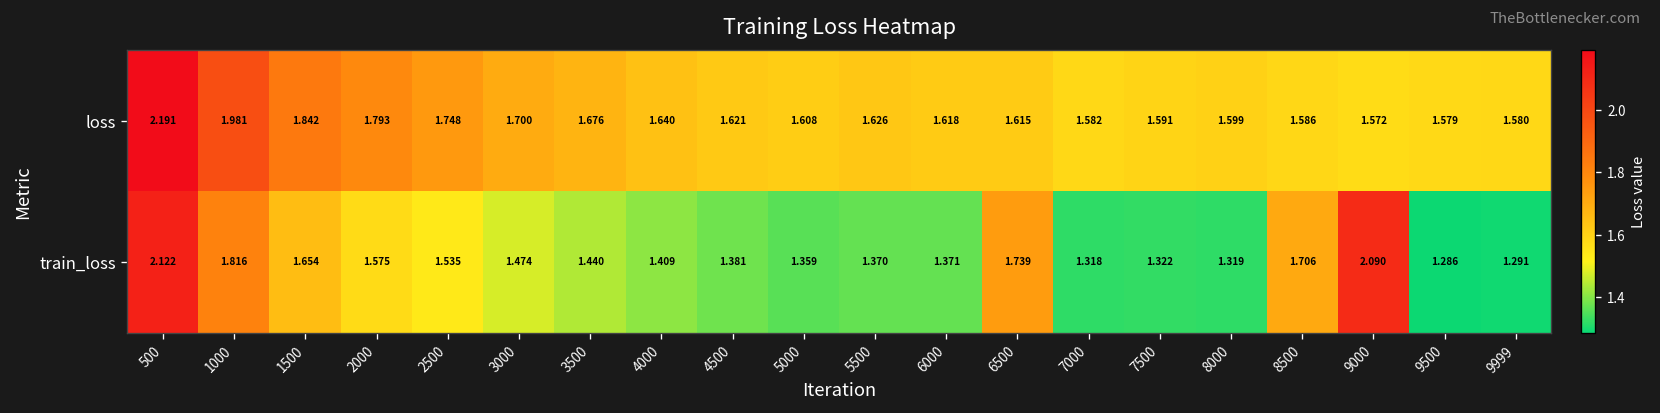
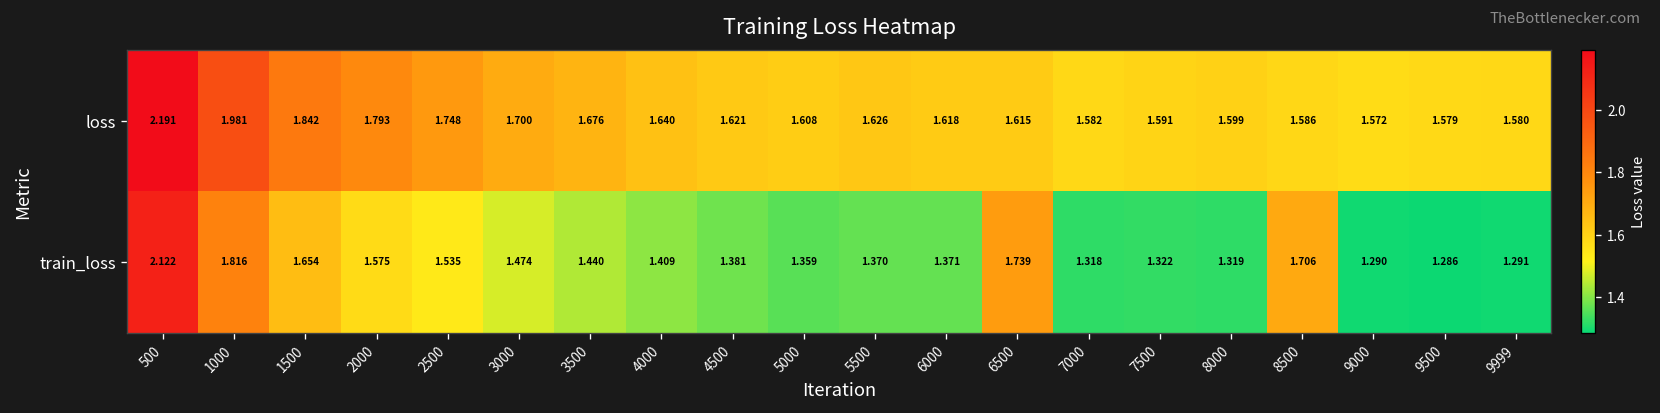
  {
    "loss": {
      "500": 2.191,
      "1000": 1.981,
      "1500": 1.842,
      "2000": 1.793,
      "2500": 1.748,
      "3000": 1.700,
      "3500": 1.676,
      "4000": 1.640,
      "4500": 1.621,
      "5000": 1.608,
      "5500": 1.626,
      "6000": 1.618,
      "6500": 1.615,
      "7000": 1.582,
      "7500": 1.591,
      "8000": 1.599,
      "8500": 1.586,
      "9000": 1.572,
      "9500": 1.579,
      "9999": 1.580
    },
    "train_loss": {
      "500": 2.122,
      "1000": 1.816,
      "1500": 1.654,
      "2000": 1.575,
      "2500": 1.535,
      "3000": 1.474,
      "3500": 1.440,
      "4000": 1.409,
      "4500": 1.381,
      "5000": 1.359,
      "5500": 1.370,
      "6000": 1.371,
      "6500": 1.739,
      "7000": 1.318,
      "7500": 1.322,
      "8000": 1.319,
      "8500": 1.706,
-     "9000": 2.090,
+     "9000": 1.290,
      "9500": 1.286,
      "9999": 1.291
    }
  }
